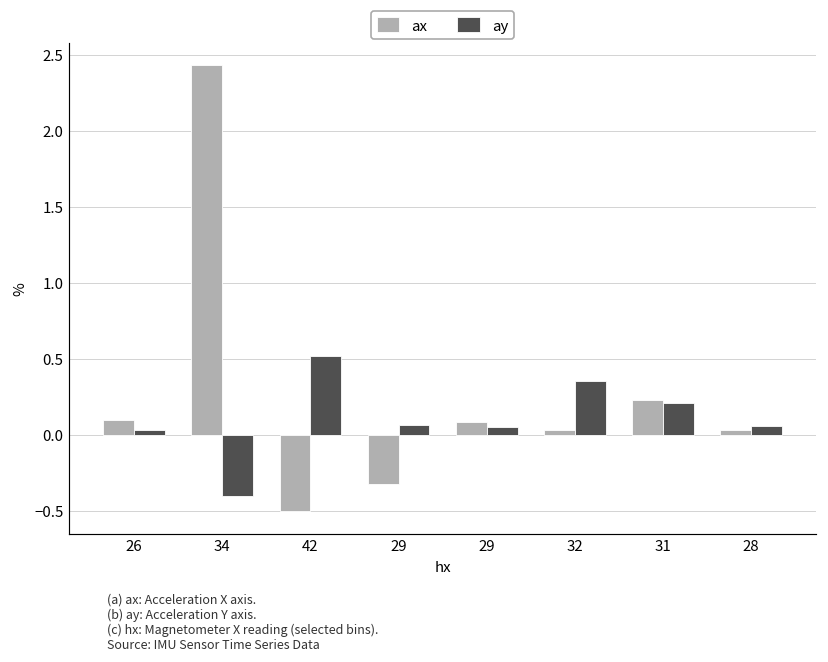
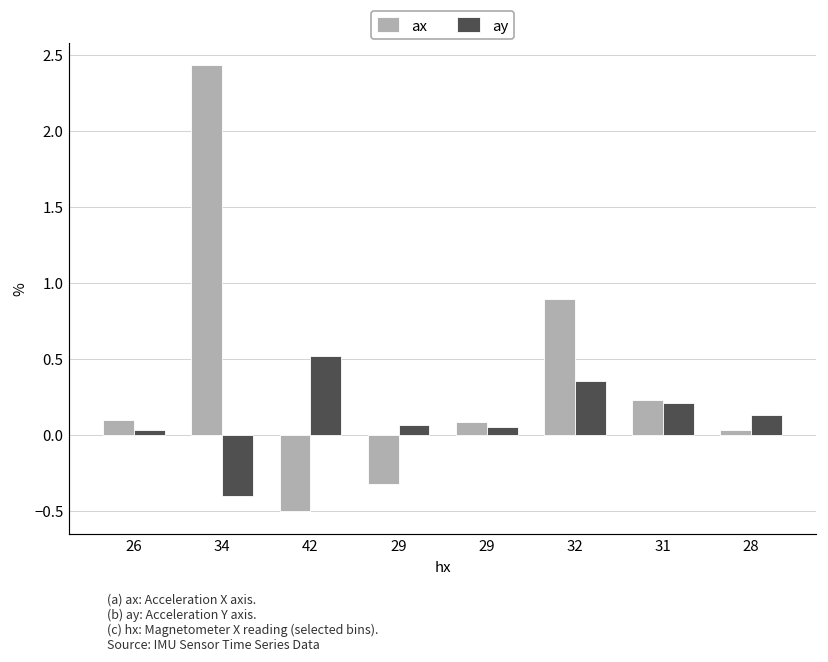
  {
    "ax": {
      "26": 0.10,
      "34": 2.43,
      "42": -0.50,
-     "32": 0.03,
+     "32": 0.90,
      "31": 0.23,
      "28": 0.03
    },
    "ay": {
      "26": 0.03,
      "34": -0.40,
      "42": 0.52,
      "32": 0.35,
      "31": 0.21,
-     "28": 0.06
+     "28": 0.13
    }
  }
